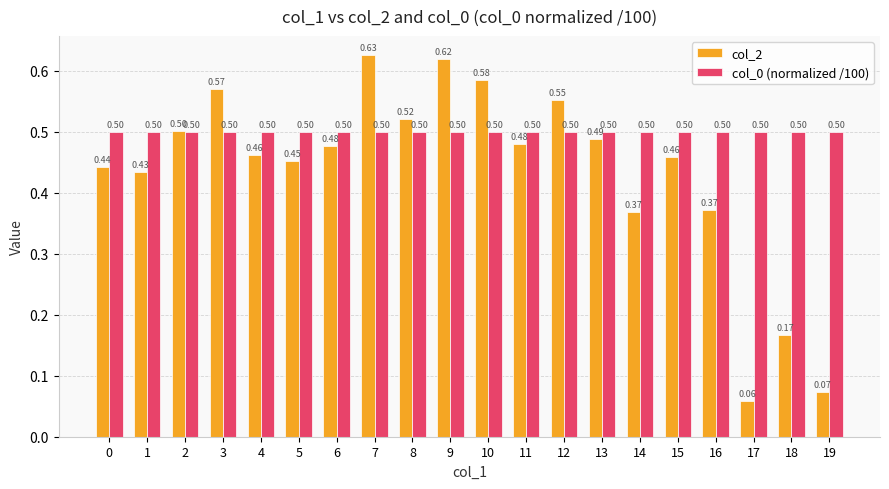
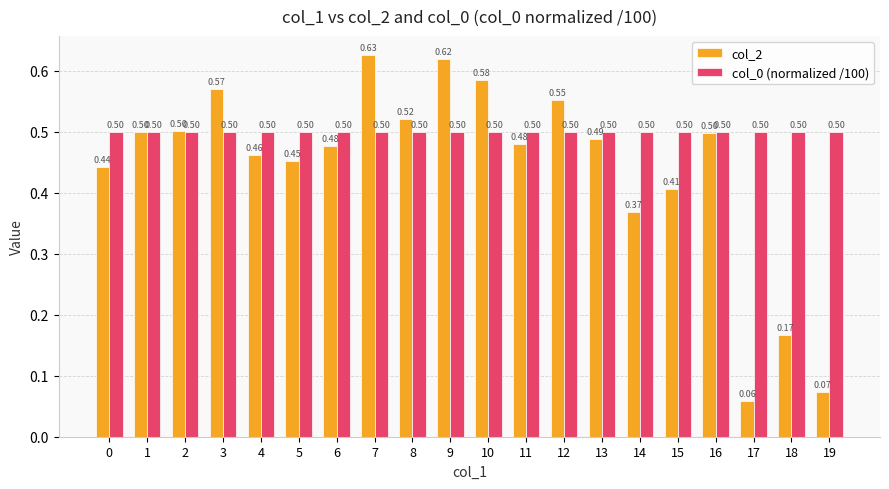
  {
    "col_2": {
      "0": 0.44,
-     "1": 0.43,
+     "1": 0.50,
      "3": 0.57,
      "4": 0.46,
      "5": 0.45,
      "6": 0.48,
      "7": 0.63,
      "8": 0.52,
      "9": 0.62,
      "10": 0.58,
      "11": 0.48,
      "12": 0.55,
      "13": 0.49,
      "14": 0.37,
-     "15": 0.46,
-     "16": 0.37,
+     "15": 0.41,
+     "16": 0.50,
      "17": 0.06,
      "18": 0.17,
      "19": 0.07
    },
    "col_0 (normalized /100)": {
      "0": 0.50,
      "1": 0.50,
      "3": 0.50,
      "4": 0.50,
      "5": 0.50,
      "6": 0.50,
      "7": 0.50,
      "8": 0.50,
      "9": 0.50,
      "10": 0.50,
      "11": 0.50,
      "12": 0.50,
      "13": 0.50,
      "14": 0.50,
      "15": 0.50,
      "16": 0.50,
      "17": 0.50,
      "18": 0.50,
      "19": 0.50
    }
  }
